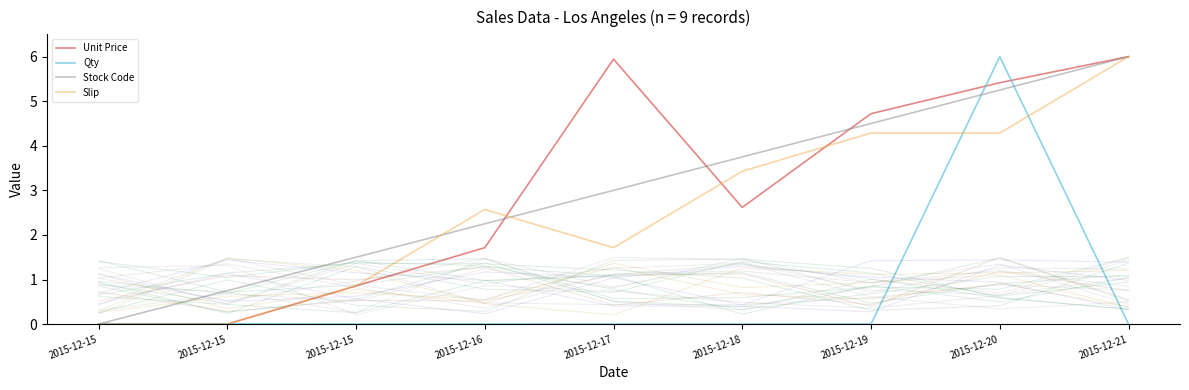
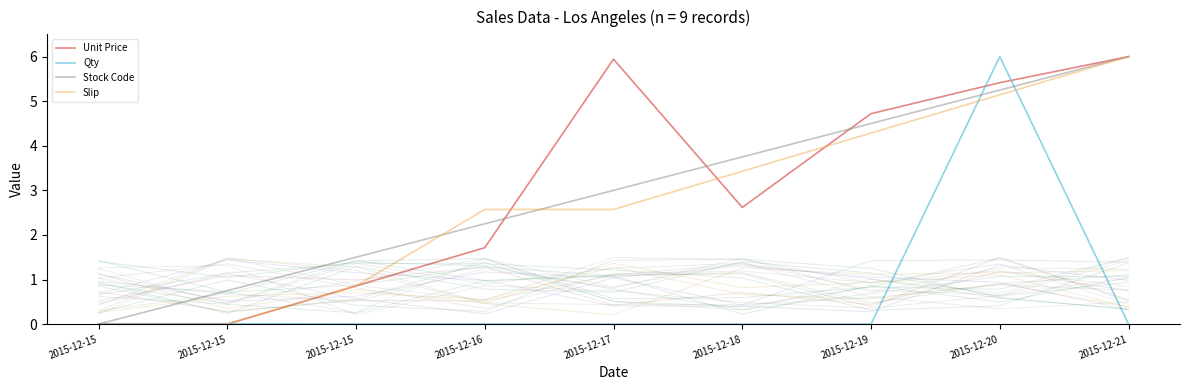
  {
    "Unit Price": {
      "2015-12-16": 1.7,
      "2015-12-17": 5.9,
      "2015-12-18": 2.6,
      "2015-12-19": 4.7,
      "2015-12-20": 5.4
    },
    "Qty": {
      "2015-12-16": 0.0,
      "2015-12-17": 0.0,
      "2015-12-18": 0.0,
      "2015-12-19": 0.0,
      "2015-12-20": 6.0,
      "2015-12-21": 0.0
    },
    "Slip": {
      "2015-12-16": 2.6,
-     "2015-12-17": 1.7,
+     "2015-12-17": 2.6,
      "2015-12-18": 3.4,
      "2015-12-19": 4.3,
-     "2015-12-20": 4.3
+     "2015-12-20": 5.1
    }
  }
